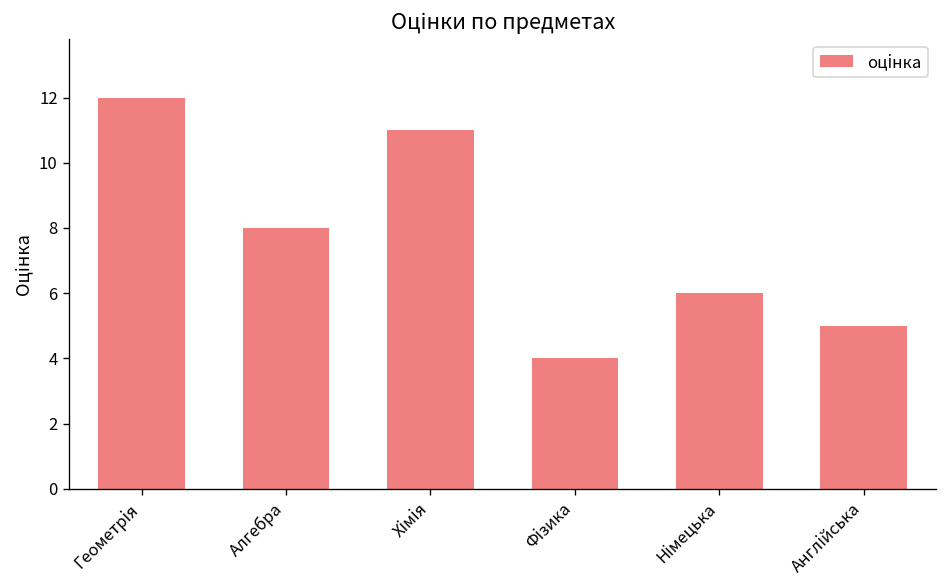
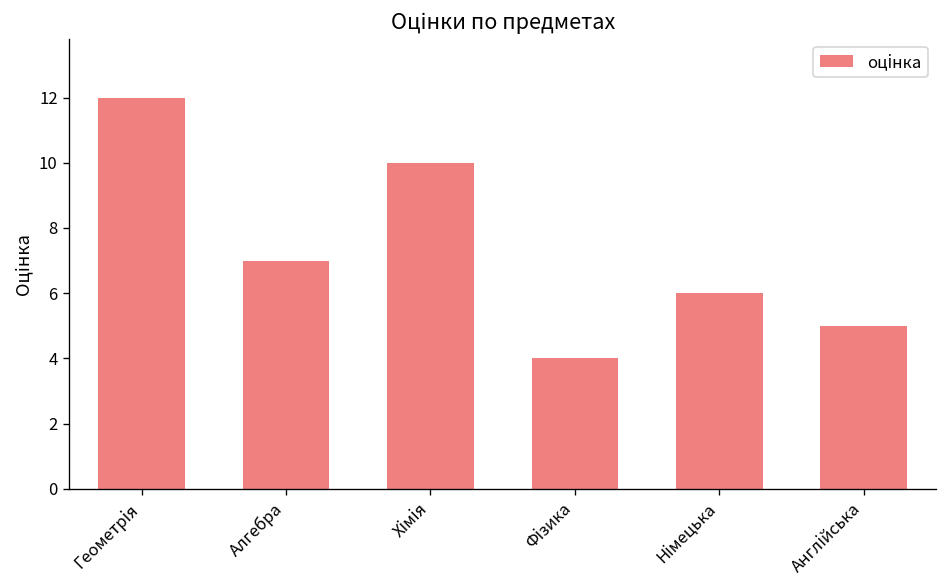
  {
    "Геометрія": 12,
-   "Алгебра": 8,
-   "Хімія": 11,
+   "Алгебра": 7,
+   "Хімія": 10,
    "Фізика": 4,
    "Німецька": 6,
    "Англійська": 5
  }
